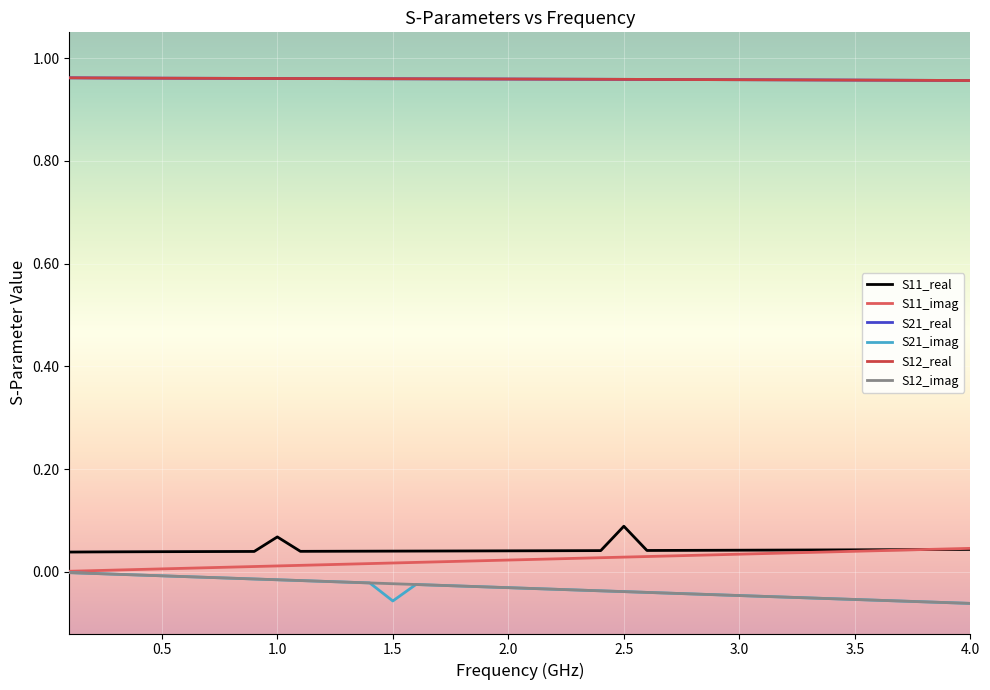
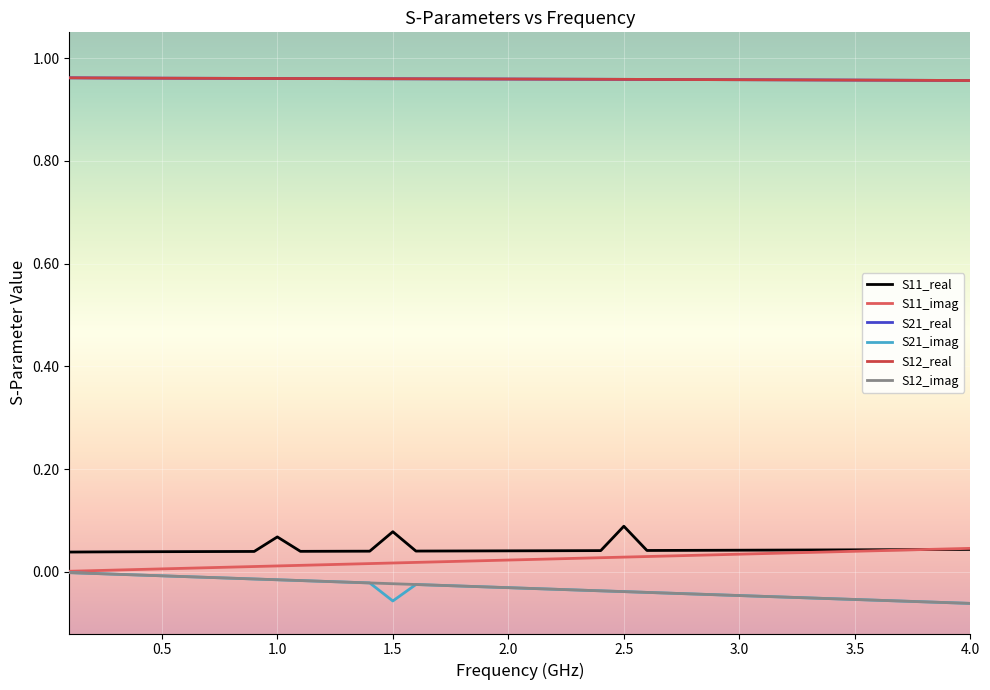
  {
    "S11_real": {
      "0.5": 0.04,
      "1.0": 0.07,
-     "1.5": 0.04,
+     "1.5": 0.08,
      "2.0": 0.04,
      "2.5": 0.09,
      "3.0": 0.04
    },
    "S21_imag": {
      "1.5": -0.06
    },
    "S12_imag": {
      "1.5": -0.02
    }
  }
